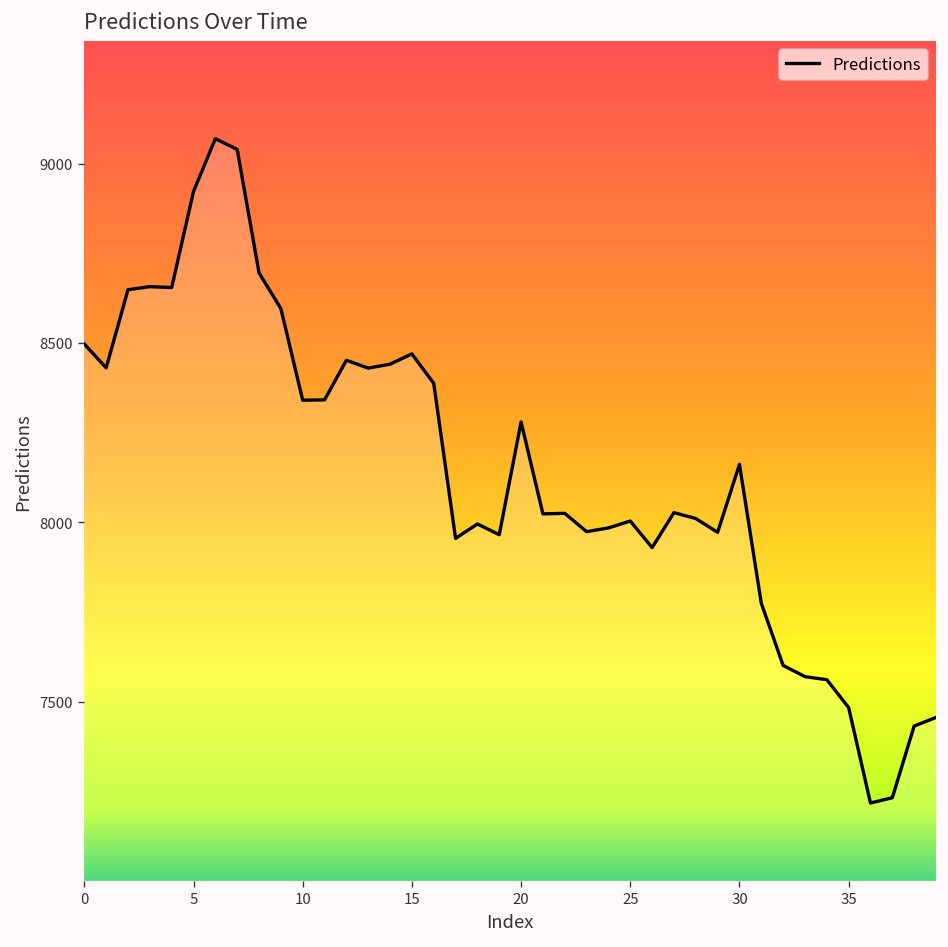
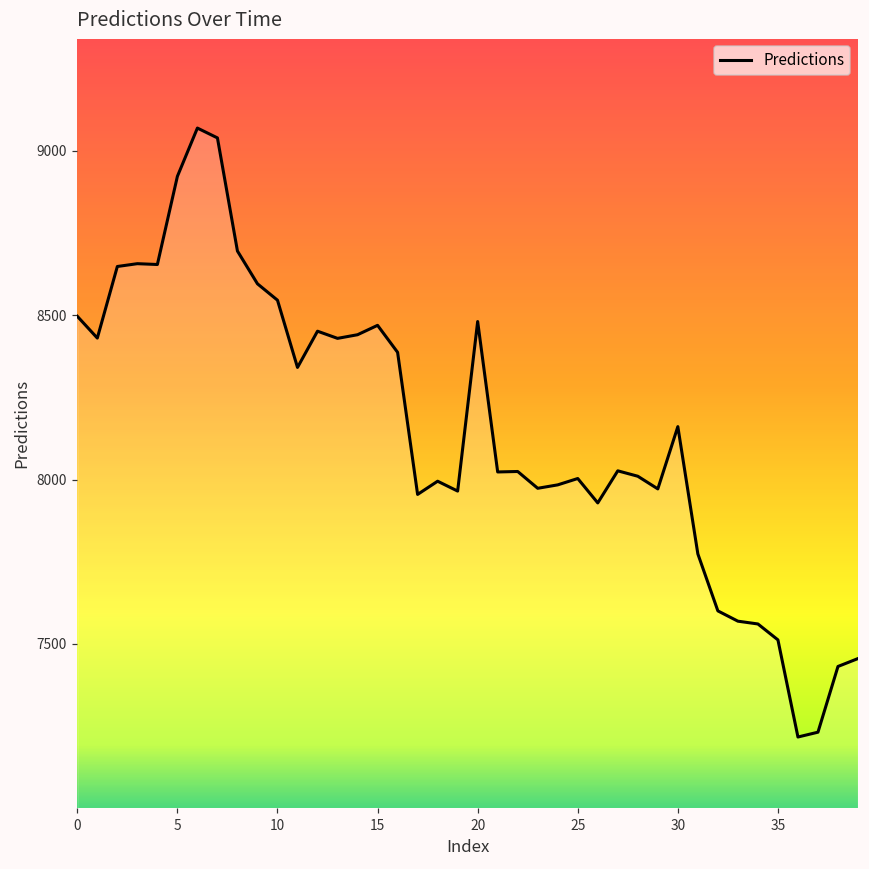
  {
    "0": 8500,
    "5": 8920,
-   "10": 8340,
+   "10": 8550,
    "15": 8470,
-   "20": 8280,
+   "20": 8480,
    "25": 8000,
    "30": 8160,
-   "35": 7480
+   "35": 7510
  }
